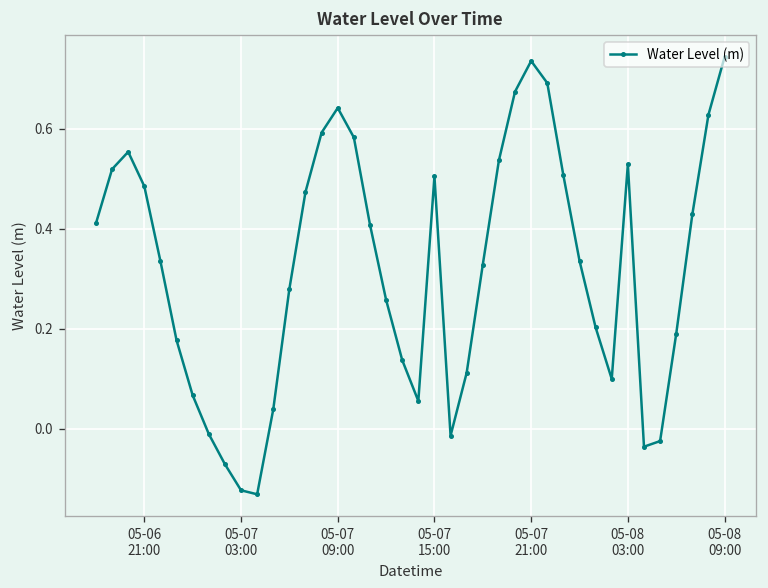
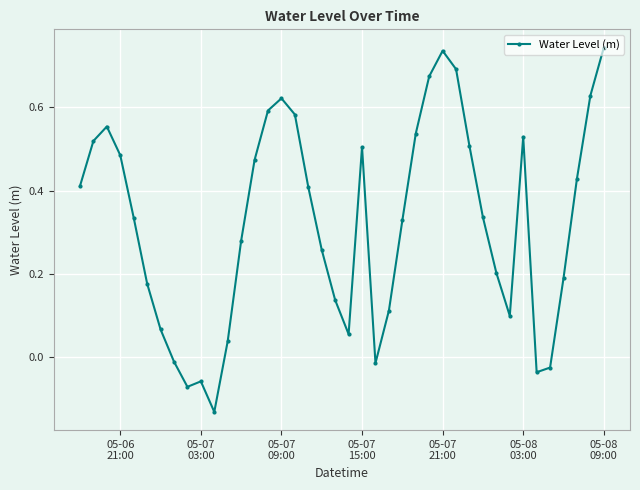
  {
    "05-06 21:00": 0.49,
-   "05-07 03:00": -0.12,
-   "05-07 09:00": 0.64,
+   "05-07 03:00": -0.06,
+   "05-07 09:00": 0.62,
    "05-07 15:00": 0.50,
    "05-07 21:00": 0.74,
    "05-08 03:00": 0.53
  }
